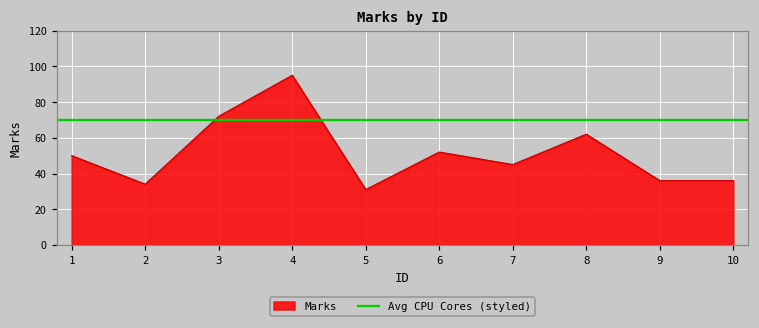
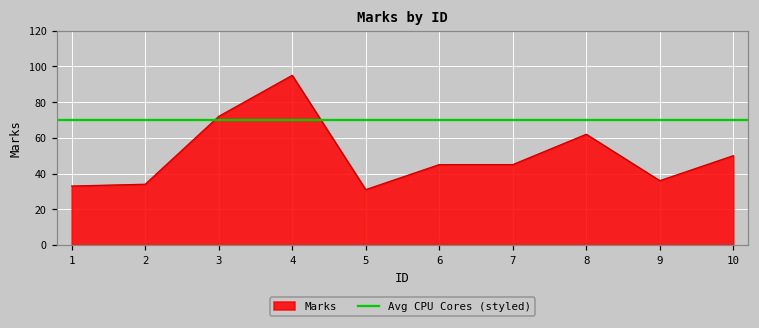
  {
-   "1": 50,
+   "1": 33,
    "2": 34,
    "3": 72,
    "4": 95,
    "5": 31,
-   "6": 52,
+   "6": 45,
    "7": 45,
    "8": 62,
    "9": 36,
-   "10": 36
+   "10": 50
  }
